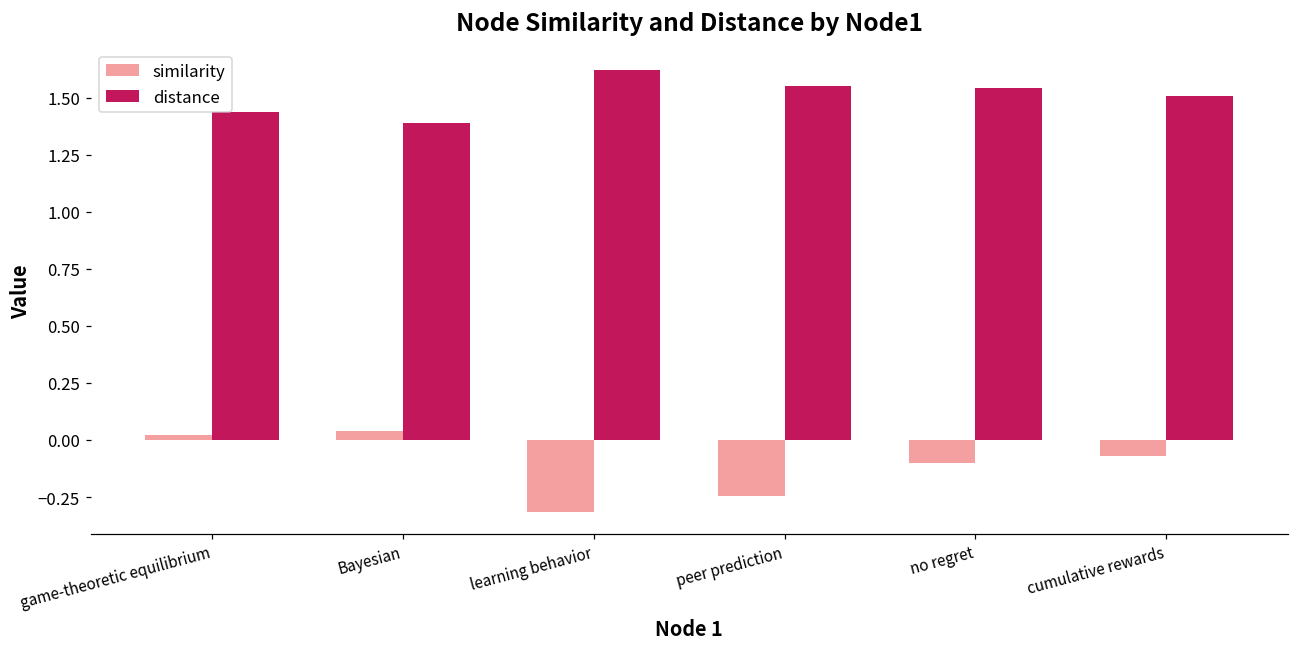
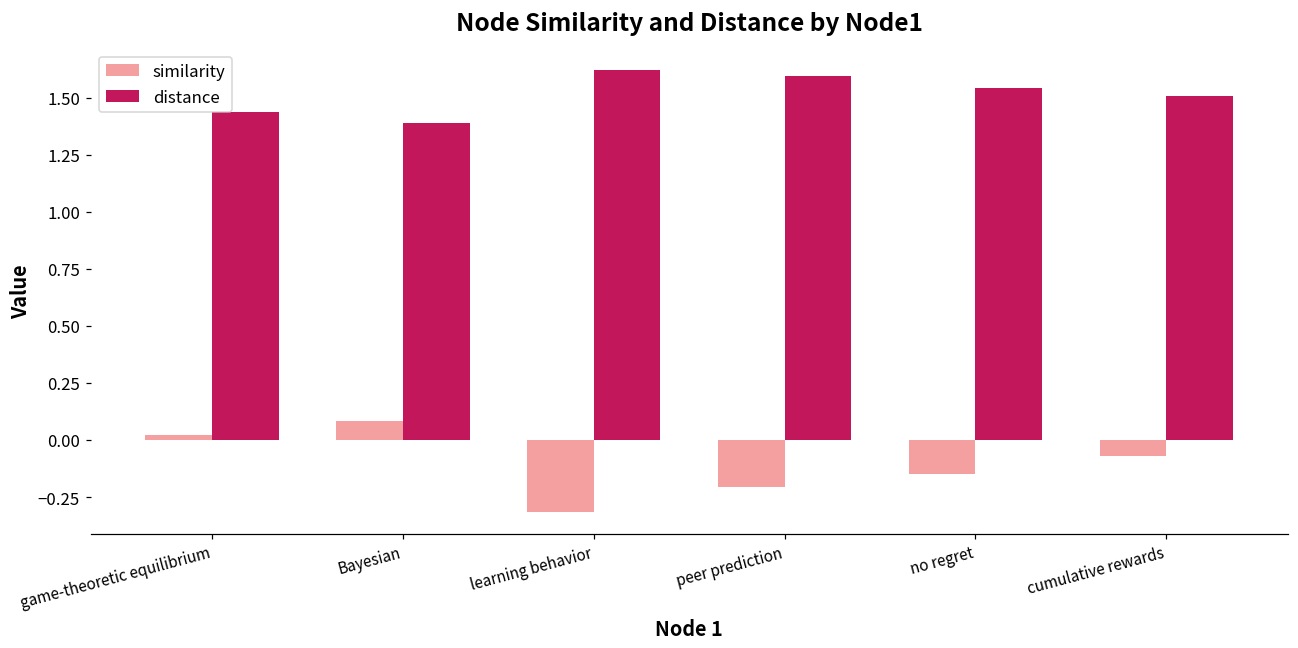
  {
    "similarity": {
      "game-theoretic equilibrium": 0.02,
-     "Bayesian": 0.04,
+     "Bayesian": 0.08,
      "learning behavior": -0.31,
-     "peer prediction": -0.25,
-     "no regret": -0.10,
+     "peer prediction": -0.21,
+     "no regret": -0.15,
      "cumulative rewards": -0.07
    },
    "distance": {
      "game-theoretic equilibrium": 1.44,
      "Bayesian": 1.39,
      "learning behavior": 1.62,
-     "peer prediction": 1.55,
+     "peer prediction": 1.60,
      "no regret": 1.54,
      "cumulative rewards": 1.51
    }
  }
